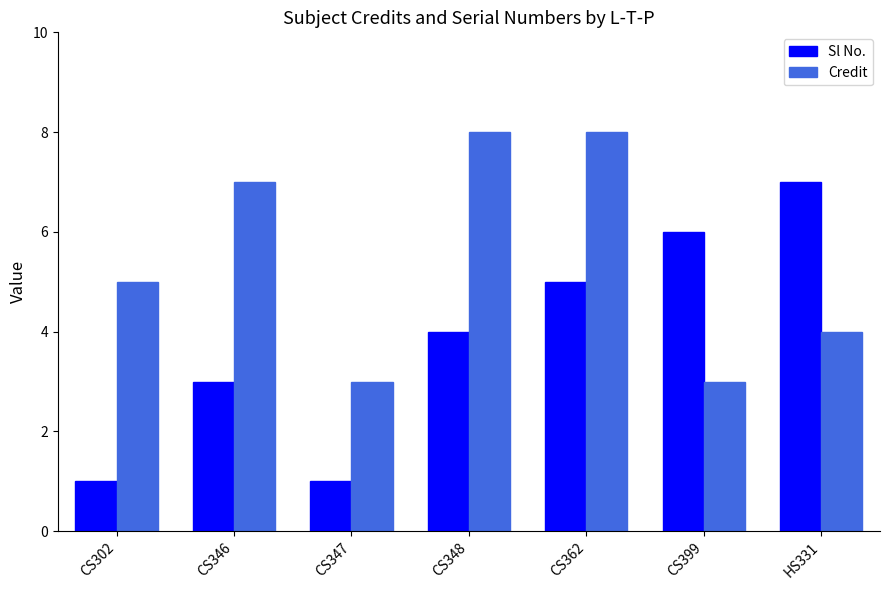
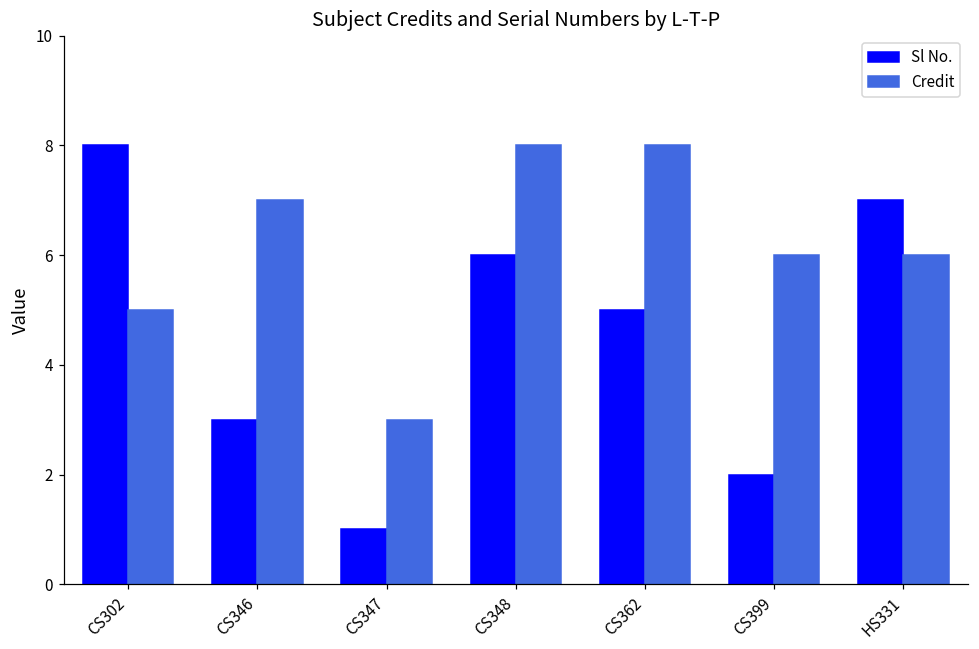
  {
    "Sl No.": {
-     "CS302": 1,
+     "CS302": 8,
      "CS346": 3,
      "CS347": 1,
-     "CS348": 4,
+     "CS348": 6,
      "CS362": 5,
-     "CS399": 6,
+     "CS399": 2,
      "HS331": 7
    },
    "Credit": {
      "CS302": 5,
      "CS346": 7,
      "CS347": 3,
      "CS348": 8,
      "CS362": 8,
-     "CS399": 3,
-     "HS331": 4
+     "CS399": 6,
+     "HS331": 6
    }
  }
